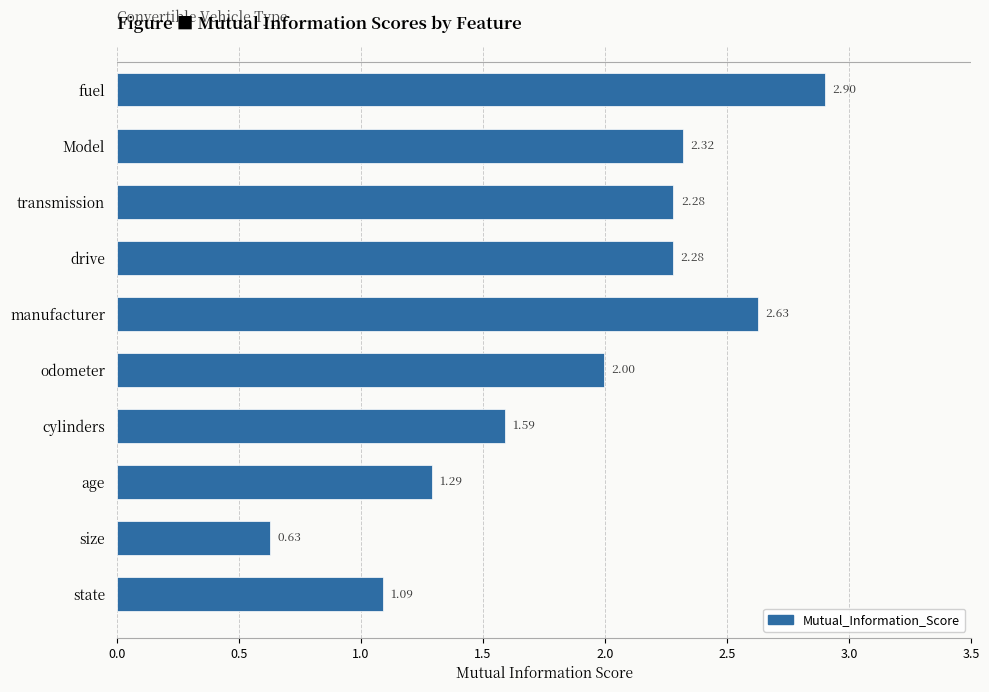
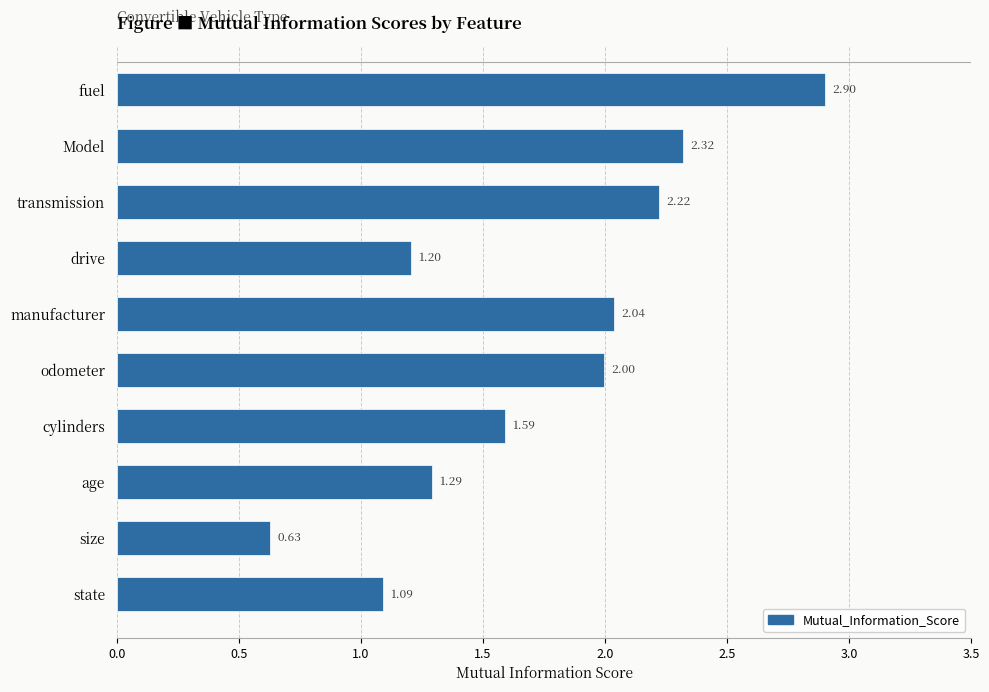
  {
    "fuel": 2.90,
    "Model": 2.32,
-   "transmission": 2.28,
-   "drive": 2.28,
-   "manufacturer": 2.63,
+   "transmission": 2.22,
+   "drive": 1.20,
+   "manufacturer": 2.04,
    "odometer": 2.00,
    "cylinders": 1.59,
    "age": 1.29,
    "size": 0.63,
    "state": 1.09
  }
